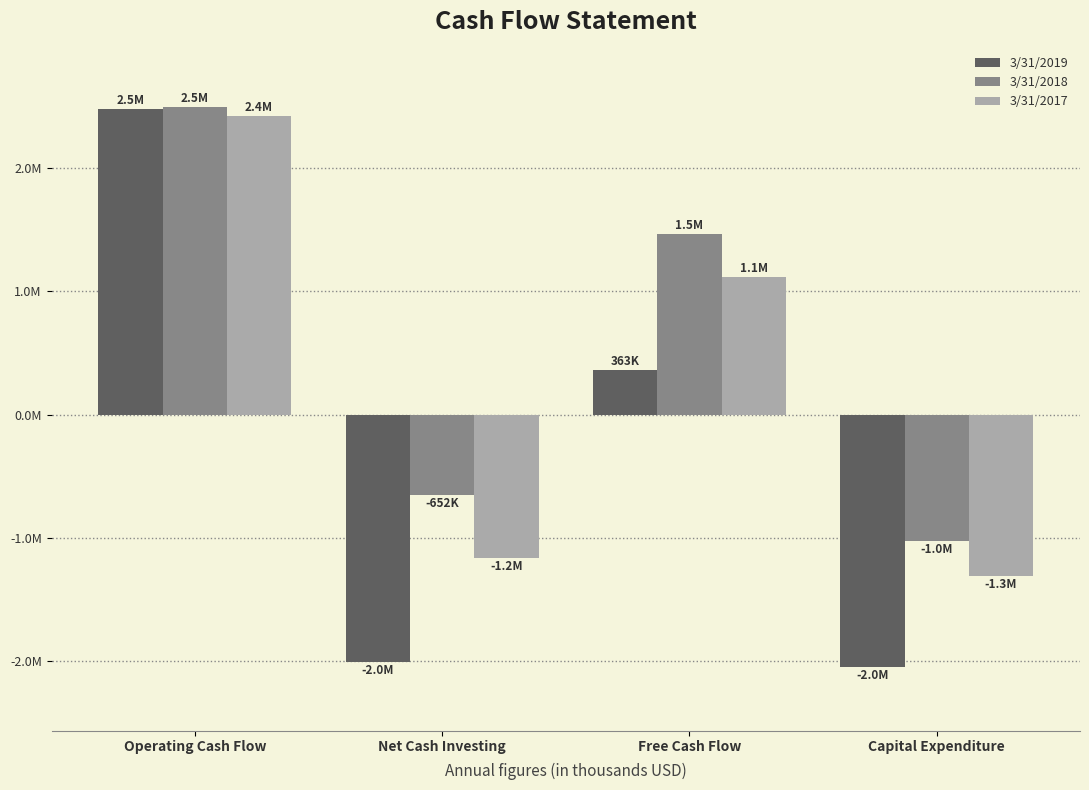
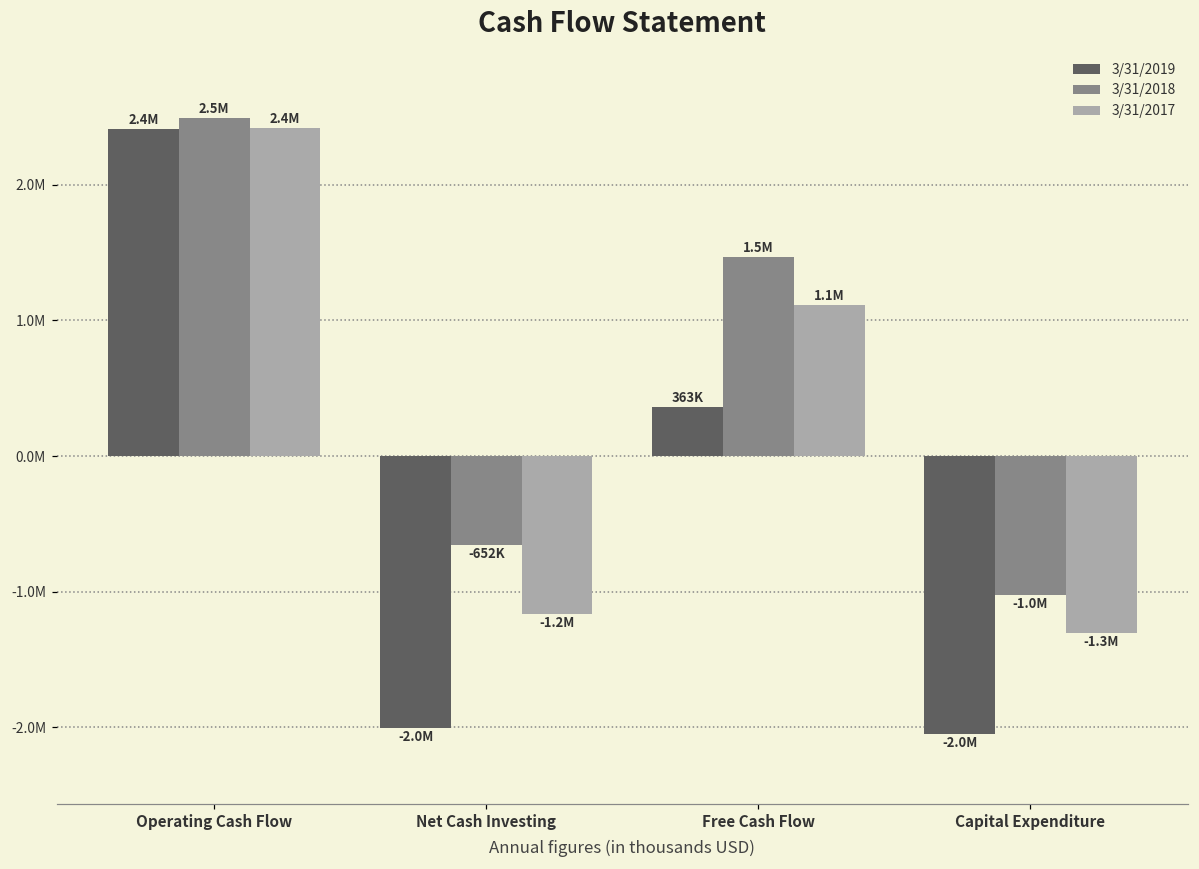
  {
    "3/31/2019": {
-     "Operating Cash Flow": "2.5M",
+     "Operating Cash Flow": "2.4M",
      "Net Cash Investing": "-2.0M",
      "Free Cash Flow": "363K",
      "Capital Expenditure": "-2.0M"
    }
  }
